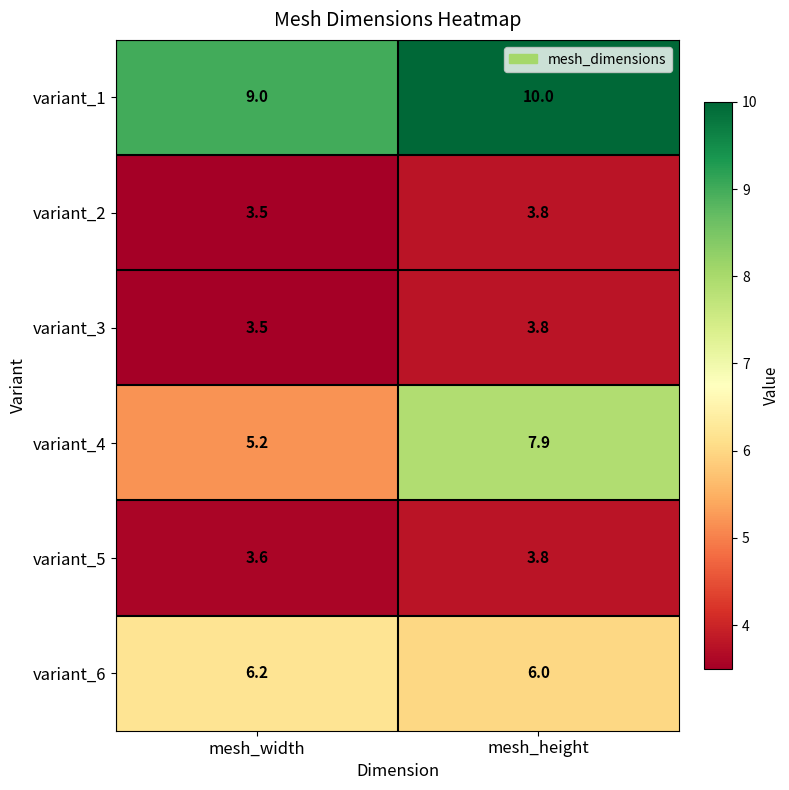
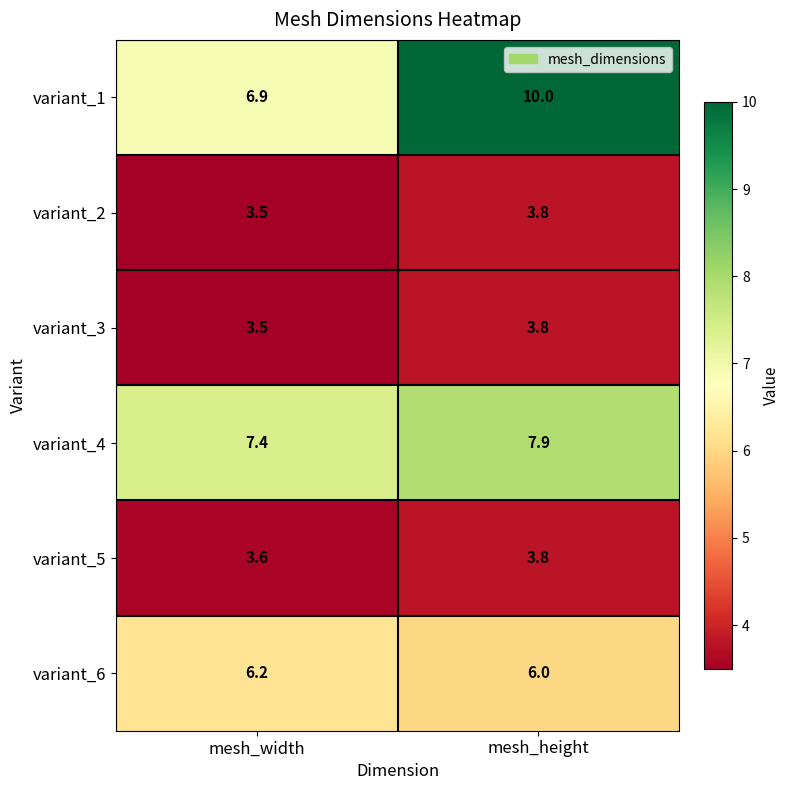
  {
    "variant_1": {
-     "mesh_width": 9.0,
+     "mesh_width": 6.9,
      "mesh_height": 10.0
    },
    "variant_2": {
      "mesh_width": 3.5,
      "mesh_height": 3.8
    },
    "variant_3": {
      "mesh_width": 3.5,
      "mesh_height": 3.8
    },
    "variant_4": {
-     "mesh_width": 5.2,
+     "mesh_width": 7.4,
      "mesh_height": 7.9
    },
    "variant_5": {
      "mesh_width": 3.6,
      "mesh_height": 3.8
    },
    "variant_6": {
      "mesh_width": 6.2,
      "mesh_height": 6.0
    }
  }
